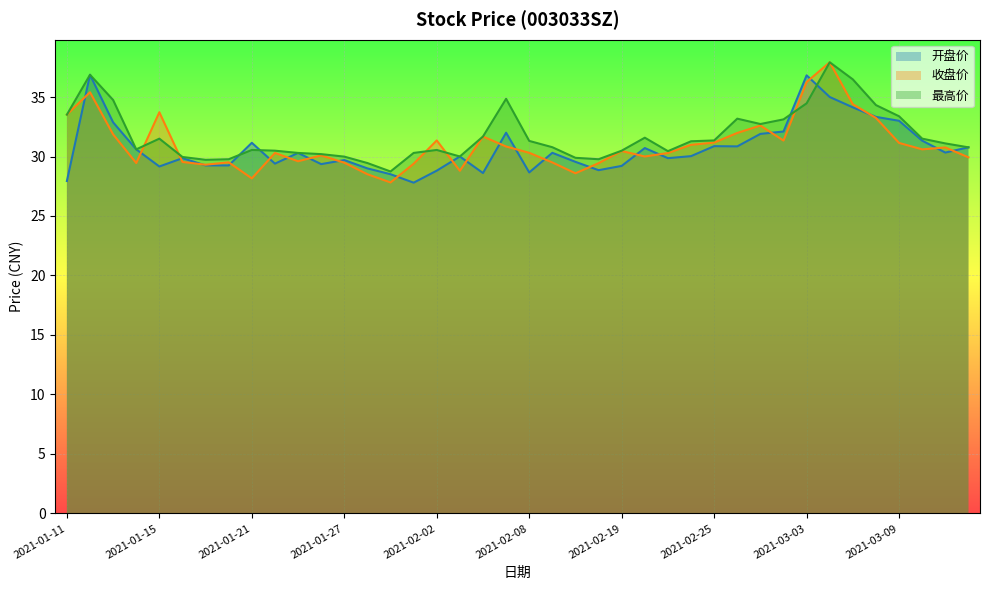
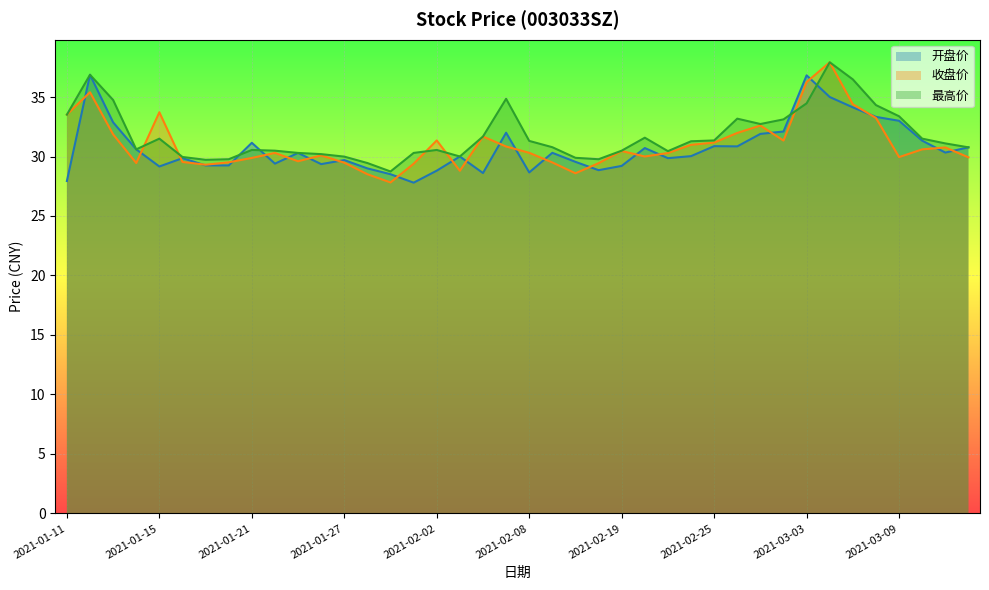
  {
    "开盘价": {
      "2021-01-11": 27.9,
      "2021-01-15": 29.2,
      "2021-01-21": 31.2,
      "2021-01-27": 29.7,
      "2021-02-02": 28.8,
      "2021-02-08": 28.7,
      "2021-02-19": 29.2,
      "2021-02-25": 30.9,
      "2021-03-03": 36.8,
      "2021-03-09": 33.0
    },
    "收盘价": {
      "2021-01-15": 33.7,
-     "2021-01-21": 28.2,
+     "2021-01-21": 29.9,
      "2021-01-27": 29.5,
      "2021-02-02": 31.4,
      "2021-02-08": 30.3,
      "2021-03-03": 36.3,
-     "2021-03-09": 31.1
+     "2021-03-09": 30.0
    },
    "最高价": {
      "2021-01-15": 31.5,
      "2021-01-21": 30.6,
      "2021-01-27": 30.0,
      "2021-02-02": 30.6,
      "2021-02-08": 31.3,
      "2021-03-03": 34.5,
      "2021-03-09": 33.4
    }
  }
